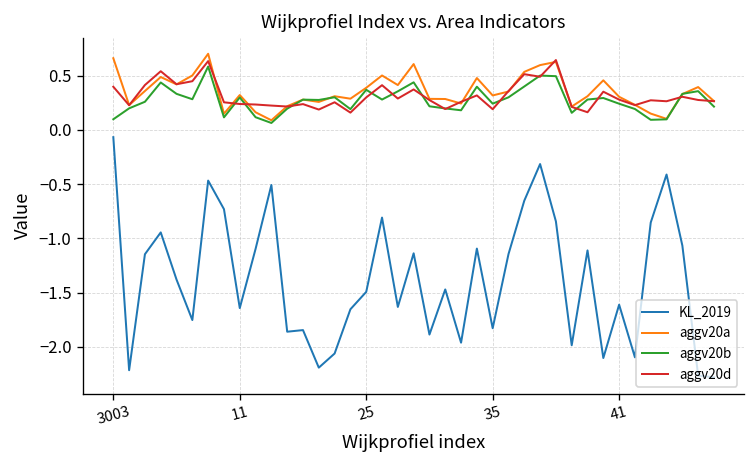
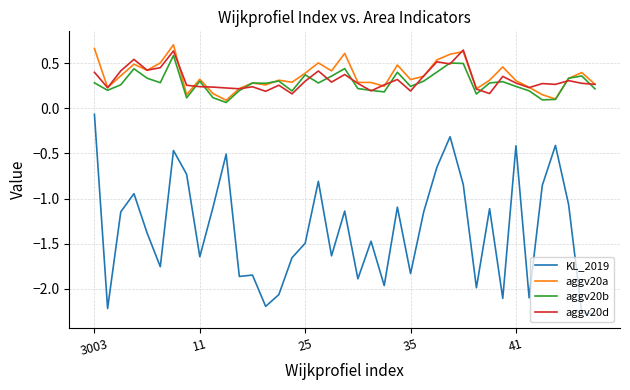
  {
    "KL_2019": {
      "3003": -0.1,
-     "41": -1.6
+     "41": -0.4
    },
    "aggv20a": {
      "3003": 0.7
    },
    "aggv20b": {
-     "3003": 0.1,
+     "3003": 0.3,
      "41": 0.2
    },
    "aggv20d": {
      "3003": 0.4
    }
  }
